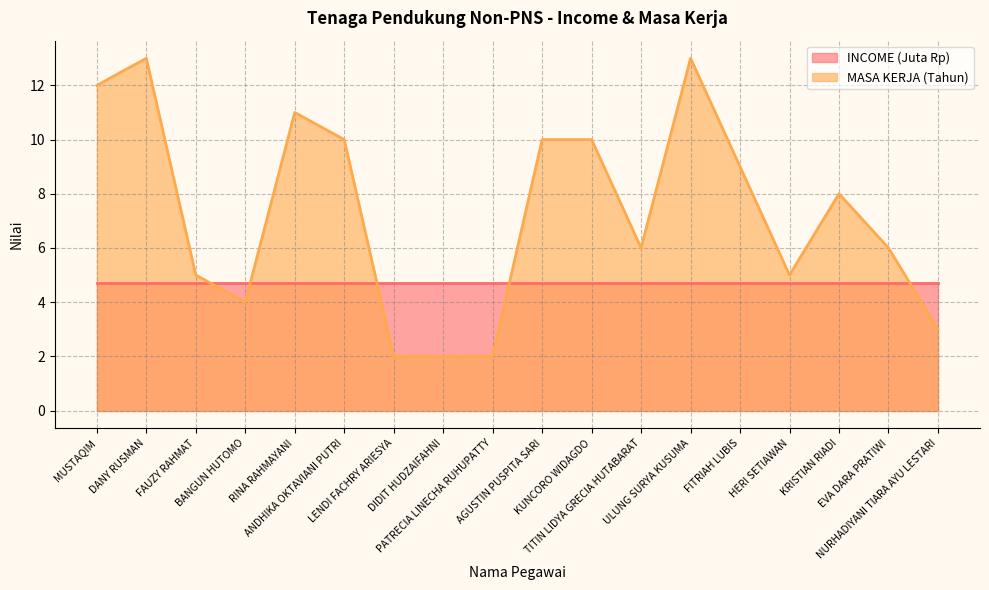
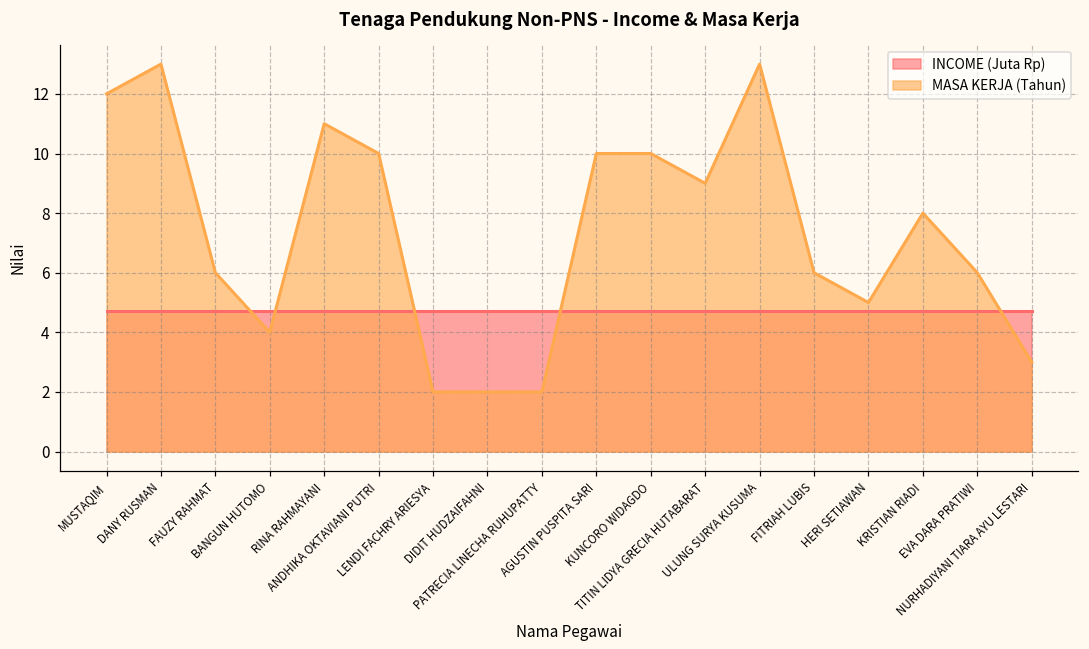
  {
    "INCOME (Juta Rp)": {
      "MUSTAQIM": 4.7,
      "DANY RUSMAN": 4.7,
      "FAUZY RAHMAT": 4.7,
      "BANGUN HUTOMO": 4.7,
      "RINA RAHMAYANI": 4.7,
      "ANDHIKA OKTAVIANI PUTRI": 4.7,
      "LENDI FACHRY ARIESYA": 4.7,
      "DIDIT HUDZAIFAHNI": 4.7,
      "PATRECIA LINECHA RUHUPATTY": 4.7,
      "AGUSTIN PUSPITA SARI": 4.7,
      "KUNCORO WIDAGDO": 4.7,
      "TITIN LIDYA GRECIA HUTABARAT": 4.7,
      "ULUNG SURYA KUSUMA": 4.7,
      "FITRIAH LUBIS": 4.7,
      "HERI SETIAWAN": 4.7,
      "KRISTIAN RIADI": 4.7,
      "EVA DARA PRATIWI": 4.7,
      "NURHADIYANI TIARA AYU LESTARI": 4.7
    },
    "MASA KERJA (Tahun)": {
      "MUSTAQIM": 12,
      "DANY RUSMAN": 13,
-     "FAUZY RAHMAT": 5,
+     "FAUZY RAHMAT": 6,
      "BANGUN HUTOMO": 4,
      "RINA RAHMAYANI": 11,
      "ANDHIKA OKTAVIANI PUTRI": 10,
      "LENDI FACHRY ARIESYA": 2,
      "DIDIT HUDZAIFAHNI": 2,
      "PATRECIA LINECHA RUHUPATTY": 2,
      "AGUSTIN PUSPITA SARI": 10,
      "KUNCORO WIDAGDO": 10,
-     "TITIN LIDYA GRECIA HUTABARAT": 6,
+     "TITIN LIDYA GRECIA HUTABARAT": 9,
      "ULUNG SURYA KUSUMA": 13,
-     "FITRIAH LUBIS": 9,
+     "FITRIAH LUBIS": 6,
      "HERI SETIAWAN": 5,
      "KRISTIAN RIADI": 8,
      "EVA DARA PRATIWI": 6,
      "NURHADIYANI TIARA AYU LESTARI": 3
    }
  }
